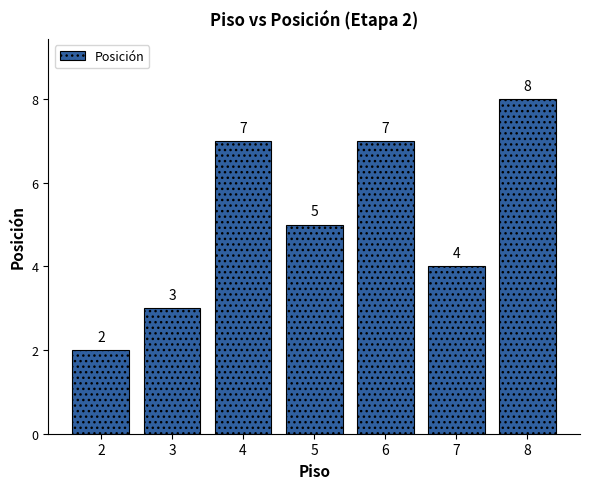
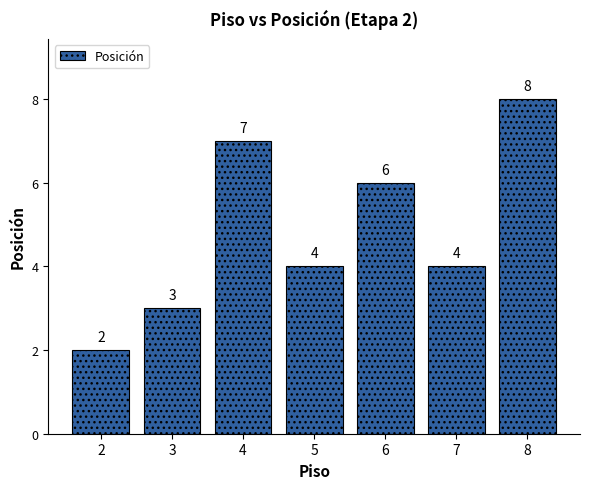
  {
    "2": 2,
    "3": 3,
    "4": 7,
-   "5": 5,
-   "6": 7,
+   "5": 4,
+   "6": 6,
    "7": 4,
    "8": 8
  }
